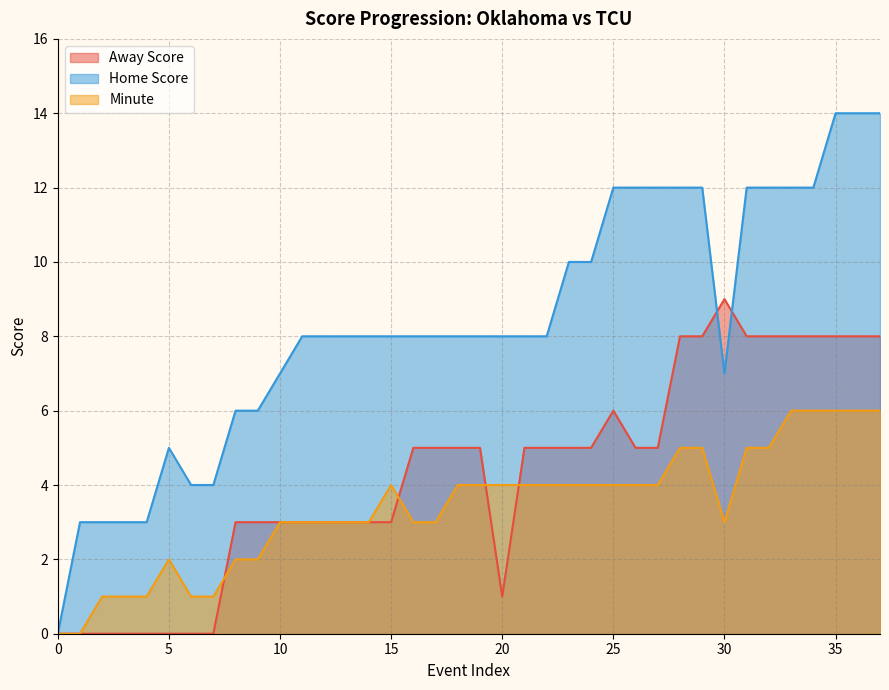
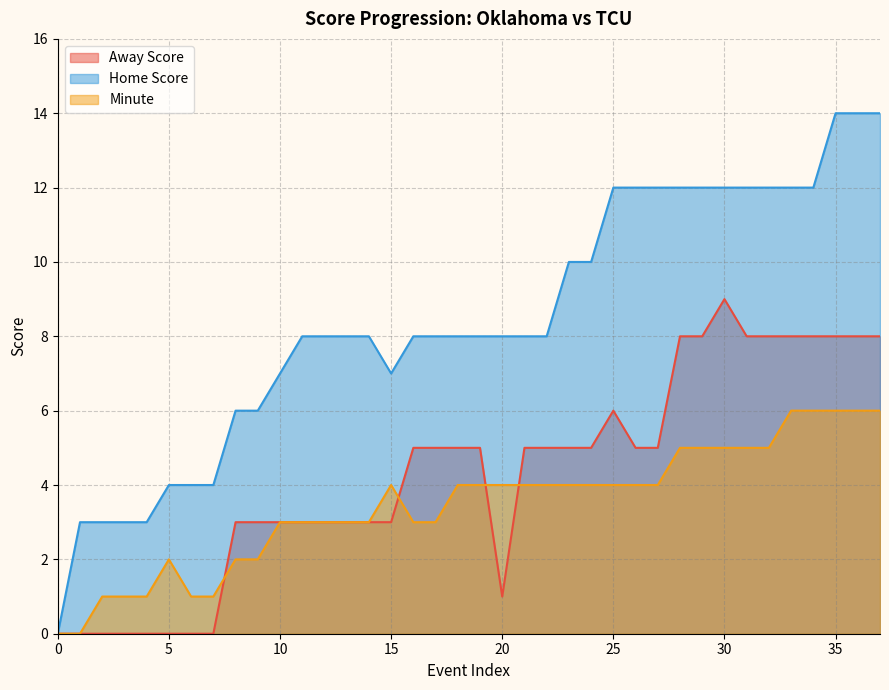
  {
    "Away Score": {
      "5": 0,
      "15": 3,
      "20": 1,
      "25": 6,
      "30": 9,
      "35": 8
    },
    "Home Score": {
-     "5": 5,
+     "5": 4,
      "10": 7,
-     "15": 8,
+     "15": 7,
      "20": 8,
      "25": 12,
-     "30": 7,
+     "30": 12,
      "35": 14
    },
    "Minute": {
      "5": 2,
      "15": 4,
      "20": 4,
      "25": 4,
-     "30": 3,
+     "30": 5,
      "35": 6
    }
  }
